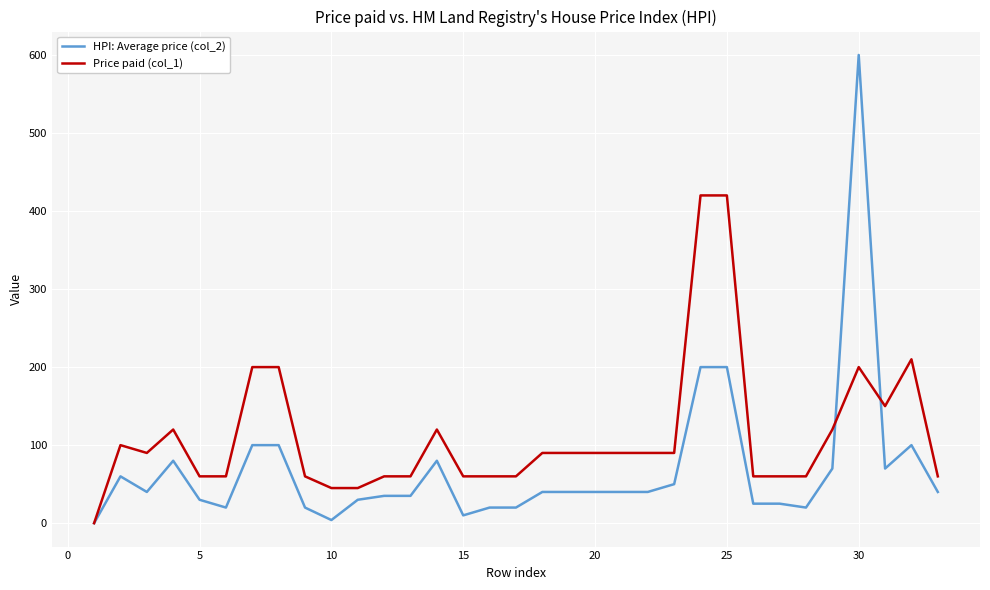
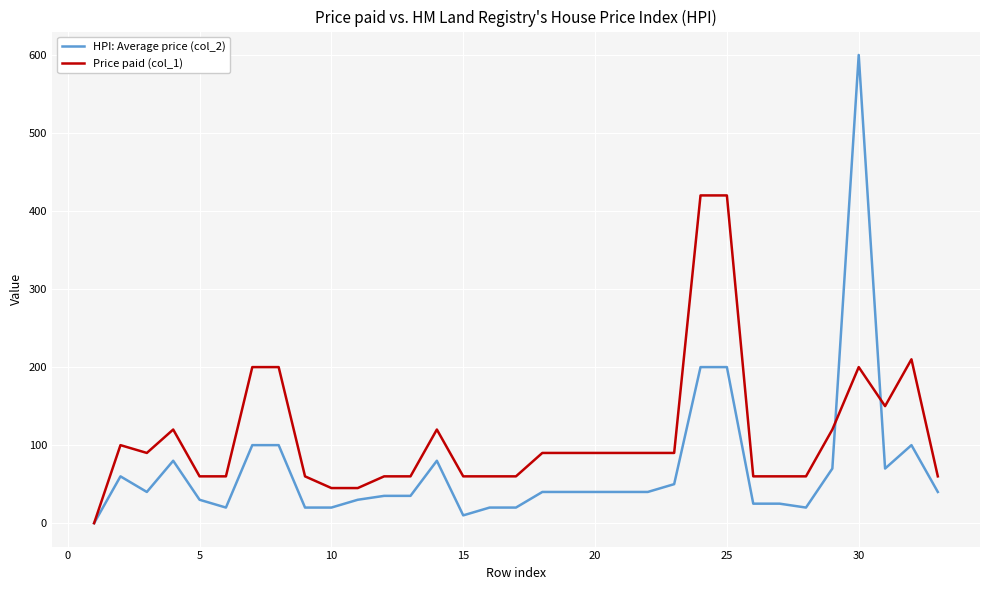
  {
    "HPI: Average price (col_2)": {
      "5": 30,
-     "10": 0,
+     "10": 20,
      "15": 10,
      "20": 40,
      "25": 200,
      "30": 600
    },
    "Price paid (col_1)": {
      "5": 60,
      "10": 50,
      "15": 60,
      "20": 90,
      "25": 420,
      "30": 200
    }
  }
